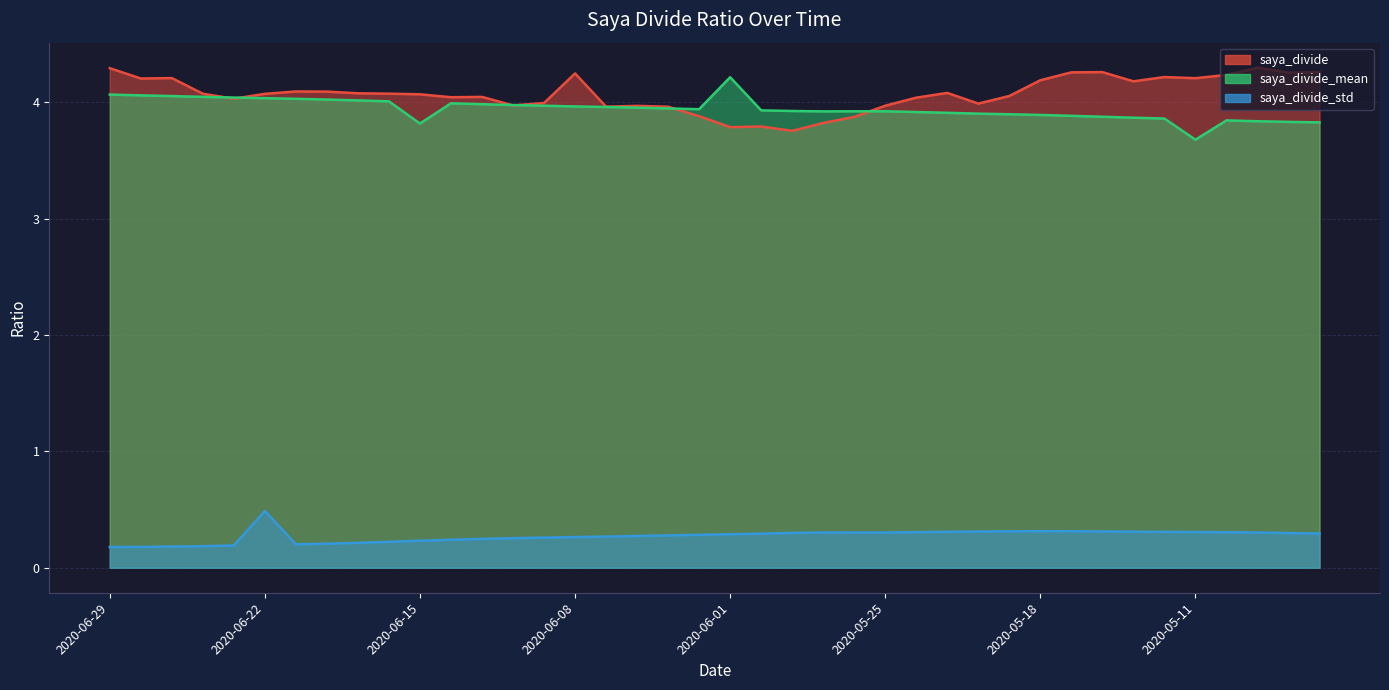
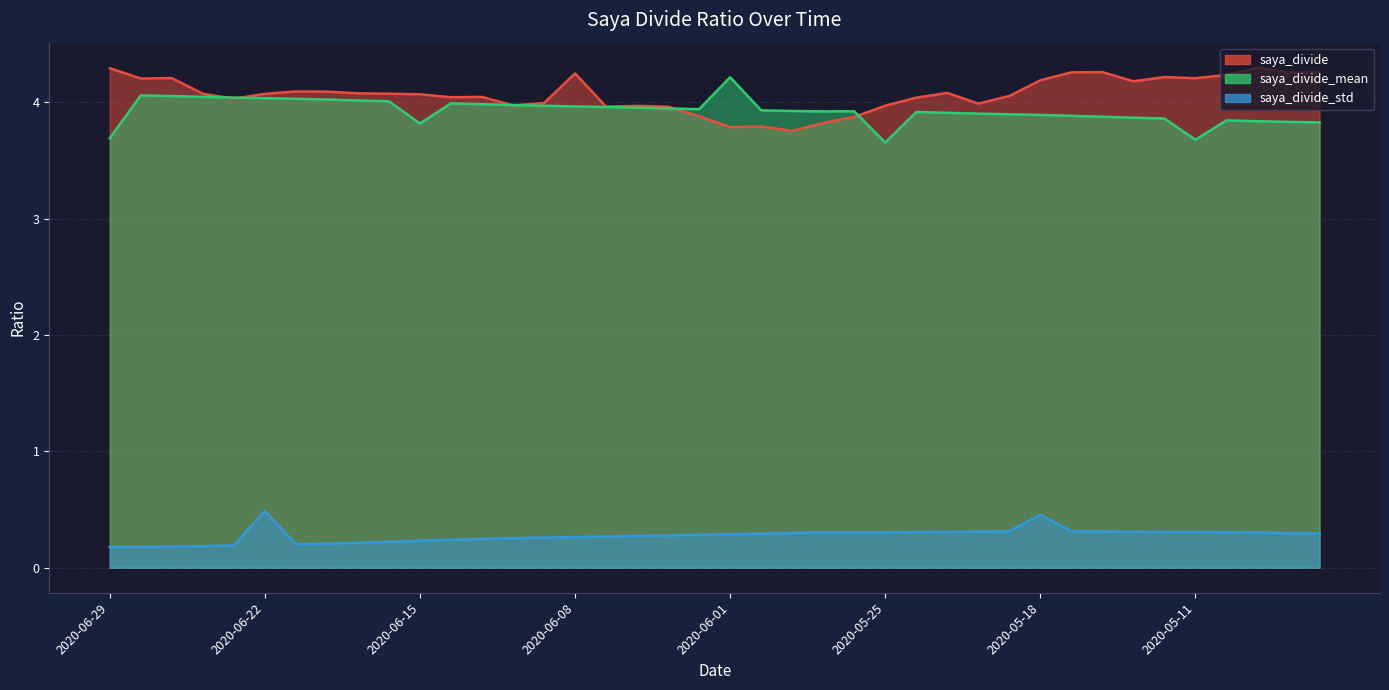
  {
    "saya_divide": {
      "2020-06-29": 4.29,
      "2020-06-22": 4.07,
      "2020-06-15": 4.07,
      "2020-06-08": 4.25,
      "2020-06-01": 3.79,
      "2020-05-25": 3.97,
      "2020-05-18": 4.19,
      "2020-05-11": 4.21
    },
    "saya_divide_mean": {
-     "2020-06-29": 4.06,
+     "2020-06-29": 3.69,
      "2020-06-22": 4.03,
      "2020-06-15": 3.82,
      "2020-06-08": 3.96,
      "2020-06-01": 4.21,
-     "2020-05-25": 3.92,
+     "2020-05-25": 3.65,
      "2020-05-18": 3.89,
      "2020-05-11": 3.68
    },
    "saya_divide_std": {
      "2020-06-29": 0.18,
      "2020-06-22": 0.49,
      "2020-06-15": 0.23,
      "2020-06-08": 0.26,
      "2020-06-01": 0.29,
      "2020-05-25": 0.30,
-     "2020-05-18": 0.31,
+     "2020-05-18": 0.46,
      "2020-05-11": 0.31
    }
  }
